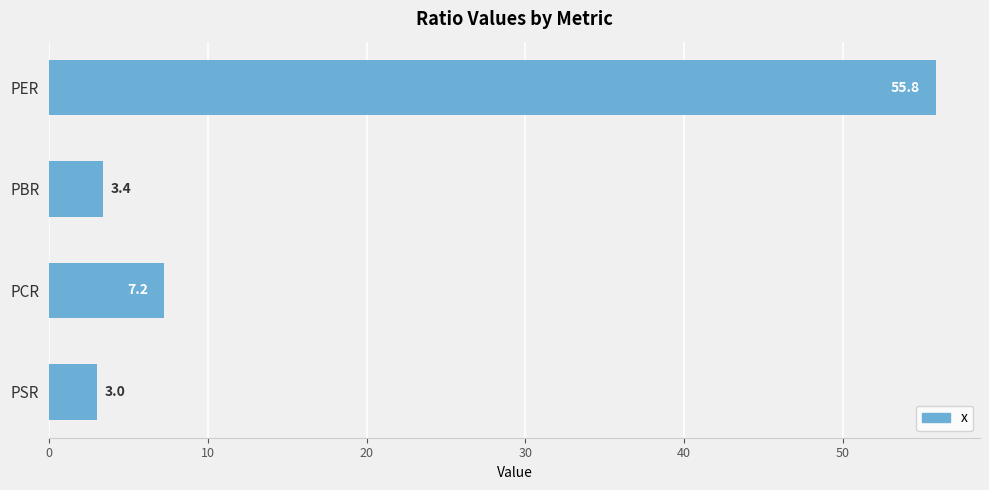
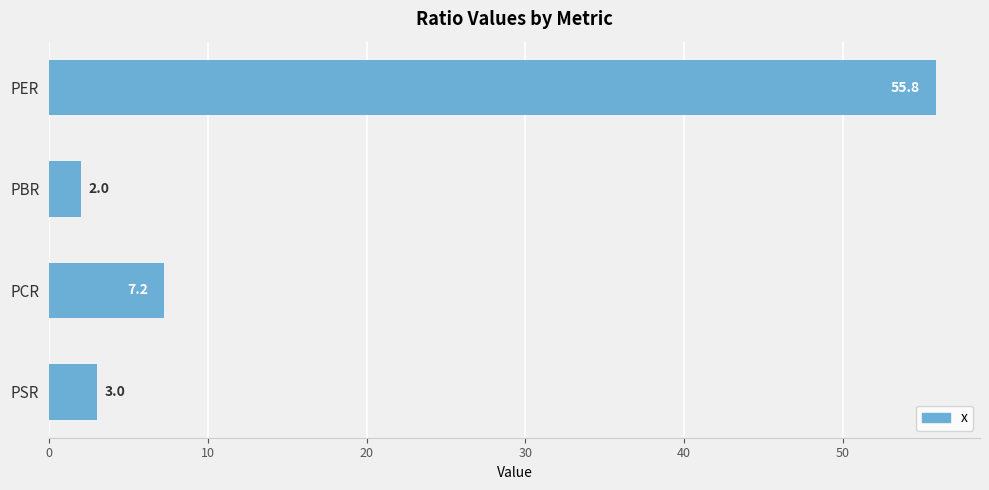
  {
    "PER": 55.8,
-   "PBR": 3.4,
+   "PBR": 2.0,
    "PCR": 7.2,
    "PSR": 3.0
  }
